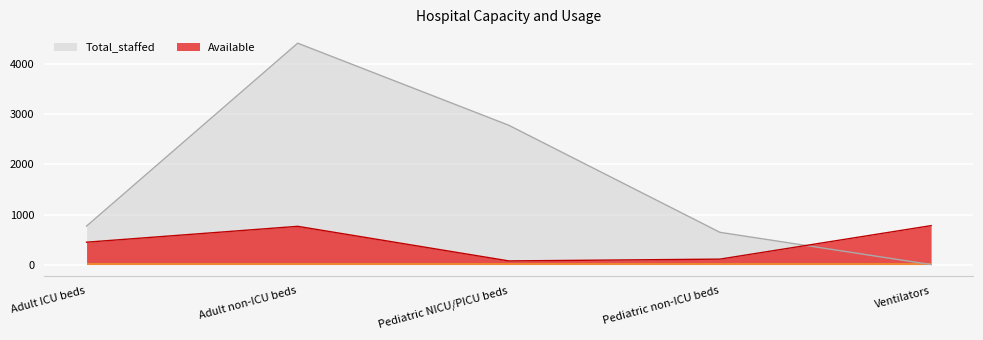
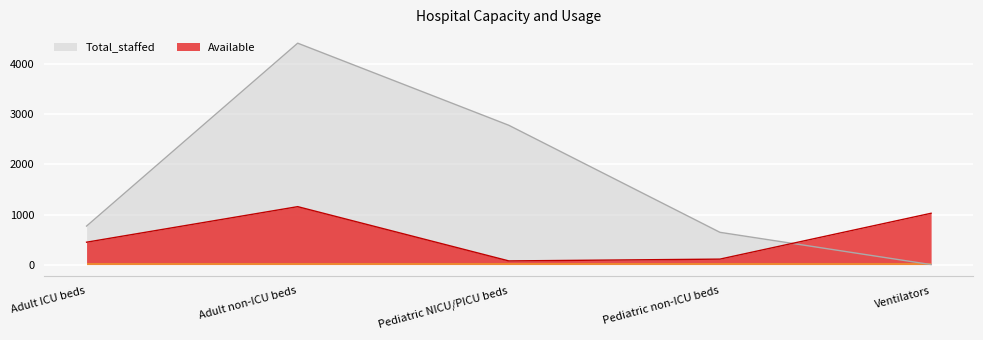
  {
    "Total_staffed": {
      "Adult ICU beds": 800,
      "Adult non-ICU beds": 4400,
      "Pediatric NICU/PICU beds": 2800,
      "Pediatric non-ICU beds": 600
    },
    "Available": {
      "Adult ICU beds": 400,
-     "Adult non-ICU beds": 800,
+     "Adult non-ICU beds": 1200,
      "Pediatric non-ICU beds": 100,
-     "Ventilators": 800
+     "Ventilators": 1000
    }
  }
